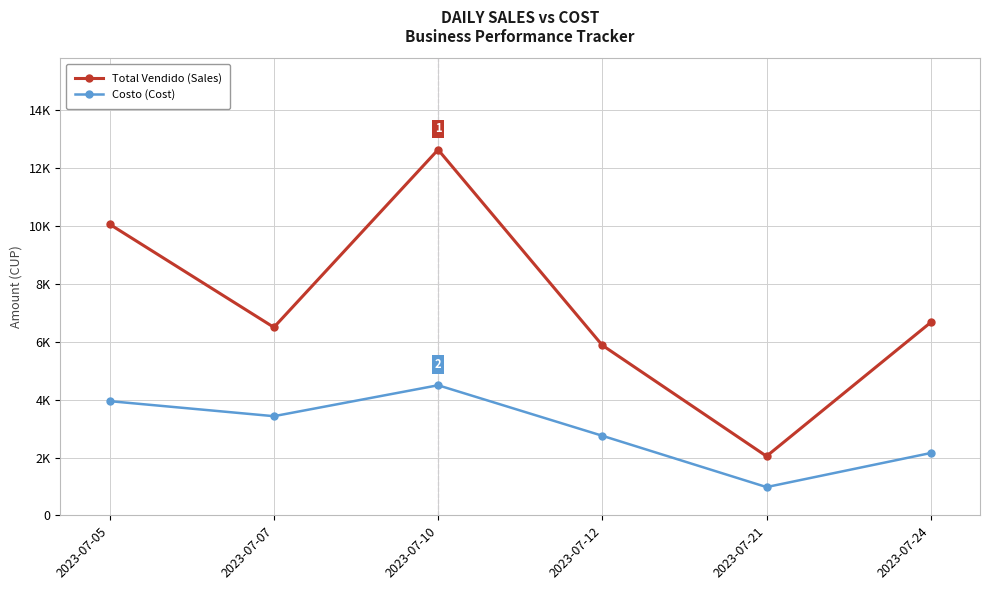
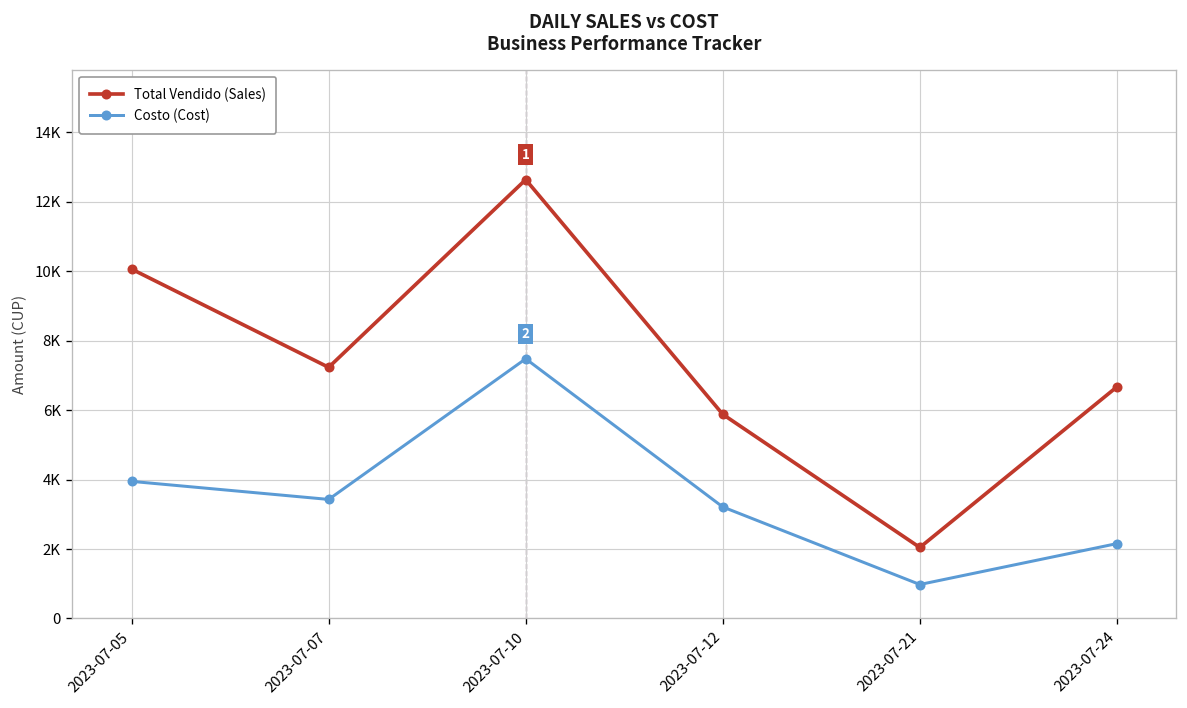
  {
    "Total Vendido (Sales)": {
      "2023-07-05": 10100,
-     "2023-07-07": 6500,
+     "2023-07-07": 7200,
      "2023-07-12": 5900,
      "2023-07-21": 2000,
      "2023-07-24": 6700
    },
    "Costo (Cost)": {
      "2023-07-05": 3900,
      "2023-07-07": 3400,
-     "2023-07-10": 4500,
-     "2023-07-12": 2800,
+     "2023-07-10": 7500,
+     "2023-07-12": 3200,
      "2023-07-21": 1000,
      "2023-07-24": 2200
    }
  }
